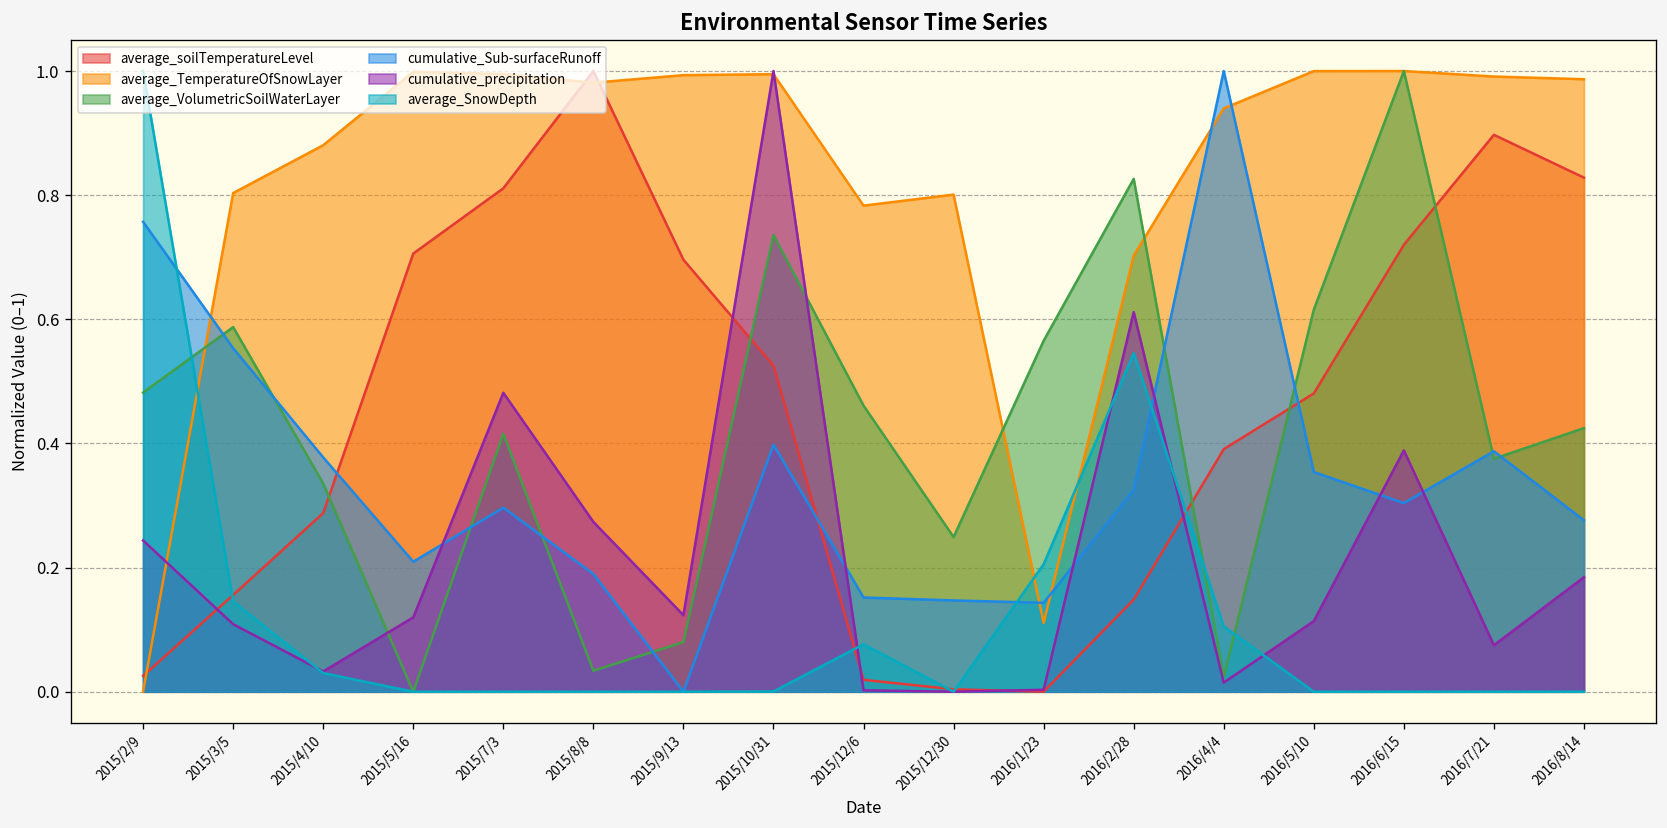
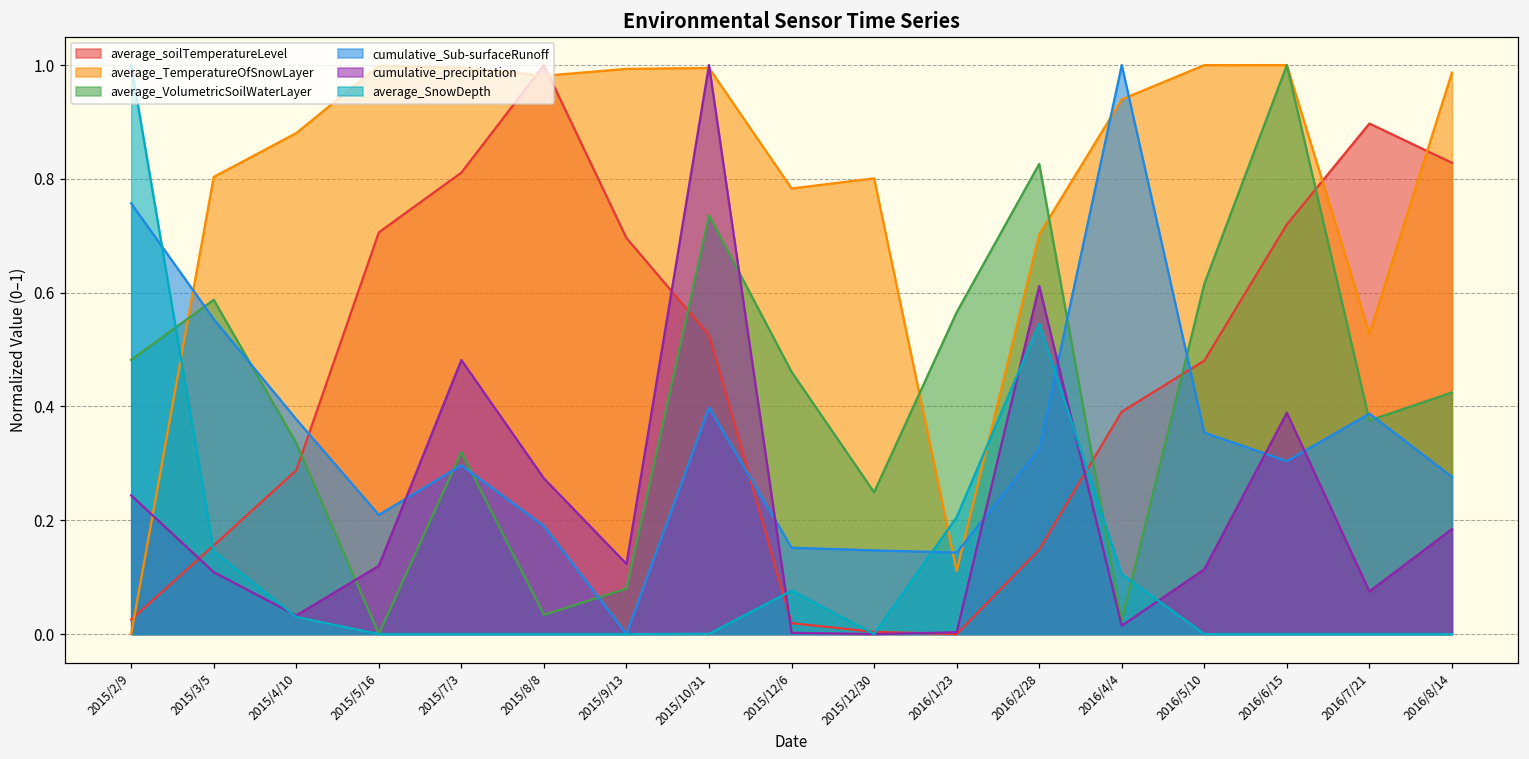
  {
    "average_soilTemperatureLevel": {
      "2015/2/9": 0.03,
      "2015/3/5": 0.16,
      "2015/4/10": 0.29,
      "2015/5/16": 0.71,
      "2015/7/3": 0.81,
      "2015/9/13": 0.70,
      "2015/10/31": 0.53,
      "2015/12/6": 0.02,
      "2016/2/28": 0.15,
      "2016/4/4": 0.39,
      "2016/5/10": 0.48,
      "2016/6/15": 0.72,
      "2016/7/21": 0.90,
      "2016/8/14": 0.83
    },
    "average_TemperatureOfSnowLayer": {
      "2015/2/9": 0.00,
      "2015/3/5": 0.80,
      "2015/4/10": 0.88,
      "2015/9/13": 0.99,
      "2015/10/31": 0.99,
      "2015/12/6": 0.78,
      "2015/12/30": 0.80,
      "2016/1/23": 0.11,
      "2016/2/28": 0.70,
      "2016/4/4": 0.94,
      "2016/5/10": 1.00,
-     "2016/7/21": 0.99,
+     "2016/7/21": 0.53,
      "2016/8/14": 0.99
    },
    "average_VolumetricSoilWaterLayer": {
      "2015/2/9": 0.48,
      "2015/3/5": 0.59,
      "2015/4/10": 0.34,
-     "2015/7/3": 0.42,
+     "2015/7/3": 0.32,
      "2015/8/8": 0.03,
      "2015/9/13": 0.08,
      "2015/10/31": 0.74,
      "2015/12/6": 0.46,
      "2015/12/30": 0.25,
      "2016/1/23": 0.57,
      "2016/2/28": 0.83,
      "2016/4/4": 0.02,
      "2016/5/10": 0.62,
      "2016/7/21": 0.38,
      "2016/8/14": 0.42
    },
    "cumulative_precipitation": {
      "2015/2/9": 0.24,
      "2015/3/5": 0.11,
      "2015/5/16": 0.12,
      "2015/7/3": 0.48,
      "2015/8/8": 0.27,
      "2015/9/13": 0.12,
      "2015/10/31": 1.00,
      "2015/12/6": 0.00,
      "2016/2/28": 0.61,
      "2016/4/4": 0.01,
      "2016/5/10": 0.11,
      "2016/6/15": 0.39,
      "2016/7/21": 0.07,
      "2016/8/14": 0.18
    }
  }
